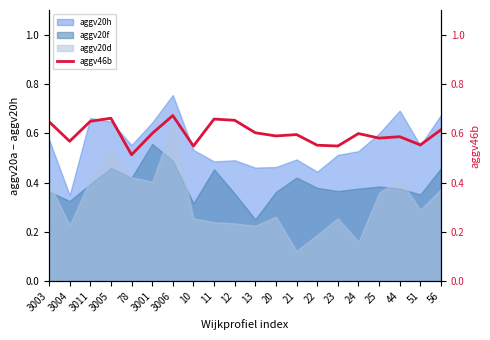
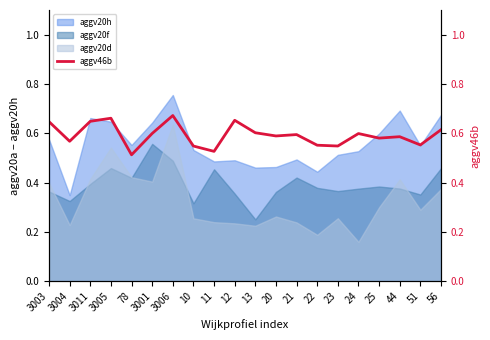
  {
    "aggv20d": {
      "3003": 0.40,
      "3004": 0.23,
      "3011": 0.41,
      "3005": 0.54,
      "3001": 0.40,
      "3006": 0.64,
      "10": 0.25,
      "11": 0.24,
      "12": 0.23,
      "13": 0.22,
      "20": 0.26,
-     "21": 0.12,
+     "21": 0.24,
      "22": 0.19,
      "23": 0.26,
      "24": 0.16,
-     "25": 0.36,
+     "25": 0.30,
      "44": 0.41,
      "51": 0.29,
      "56": 0.37
    },
    "aggv46b": {
      "3003": 0.65,
      "3004": 0.57,
      "3011": 0.65,
      "3005": 0.66,
      "78": 0.51,
      "3001": 0.60,
      "3006": 0.67,
      "10": 0.55,
-     "11": 0.66,
+     "11": 0.53,
      "12": 0.65,
      "13": 0.60,
      "20": 0.59,
      "21": 0.59,
      "22": 0.55,
      "23": 0.55,
      "24": 0.60,
      "25": 0.58,
      "44": 0.59,
      "51": 0.55,
      "56": 0.61
    }
  }
